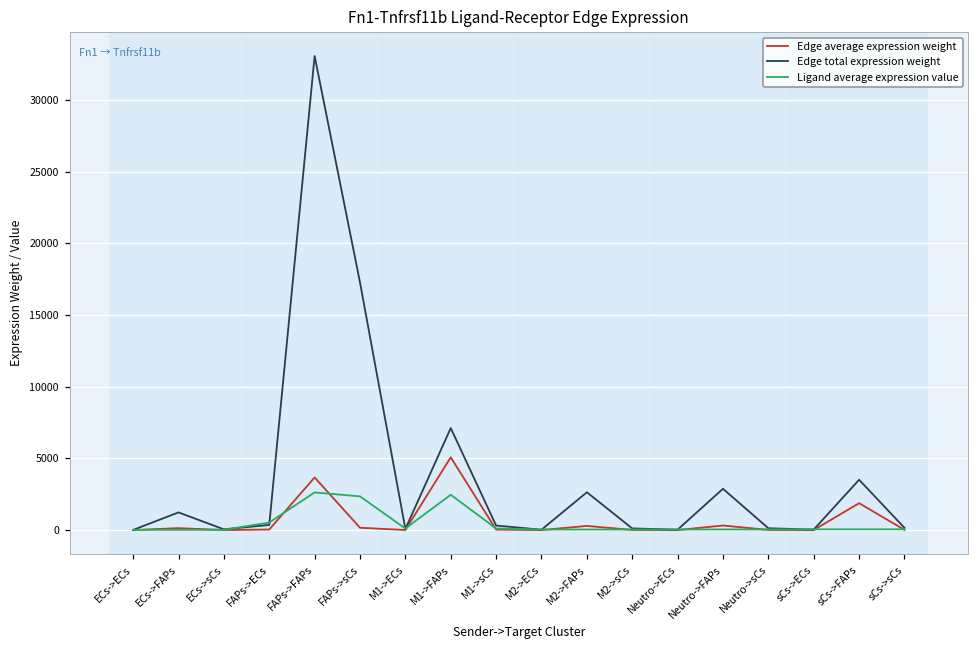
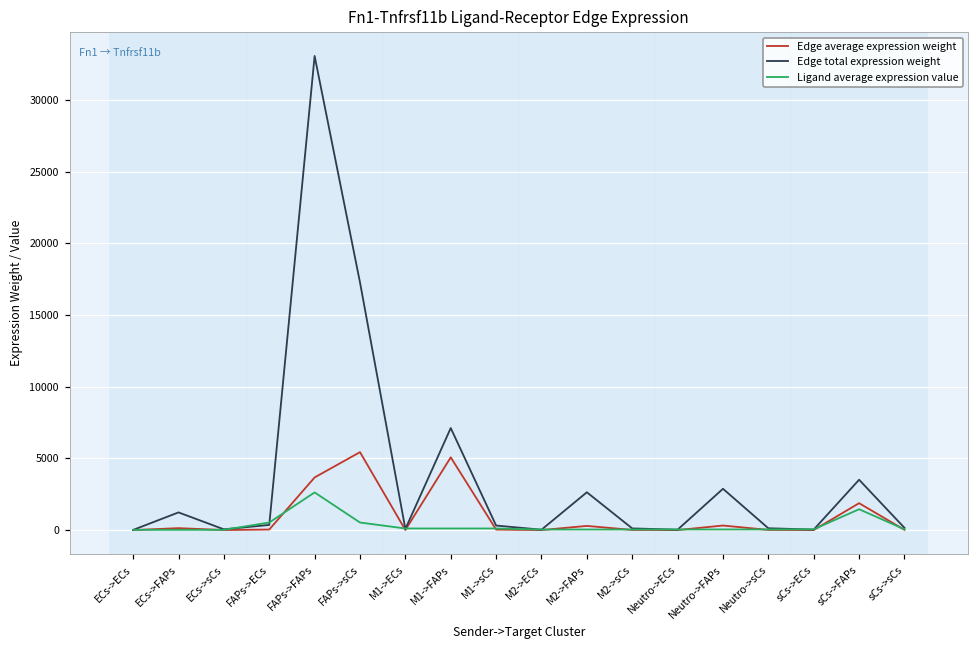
  {
    "Edge average expression weight": {
      "FAPs->ECs": 0,
      "FAPs->FAPs": 3700,
-     "FAPs->sCs": 200,
+     "FAPs->sCs": 5400,
      "M1->FAPs": 5100,
      "M2->FAPs": 300,
      "Neutro->FAPs": 300,
      "sCs->FAPs": 1900
    },
    "Edge total expression weight": {
      "ECs->FAPs": 1200,
      "FAPs->FAPs": 33100,
      "FAPs->sCs": 17300,
      "M1->FAPs": 7100,
      "M1->sCs": 300,
      "M2->FAPs": 2600,
      "Neutro->FAPs": 2900,
      "sCs->FAPs": 3500
    },
    "Ligand average expression value": {
      "FAPs->FAPs": 2600,
-     "FAPs->sCs": 2400,
-     "M1->FAPs": 2500,
+     "FAPs->sCs": 500,
+     "M1->FAPs": 100,
      "M2->FAPs": 0,
      "Neutro->FAPs": 0,
-     "sCs->FAPs": 100
+     "sCs->FAPs": 1500
    }
  }
